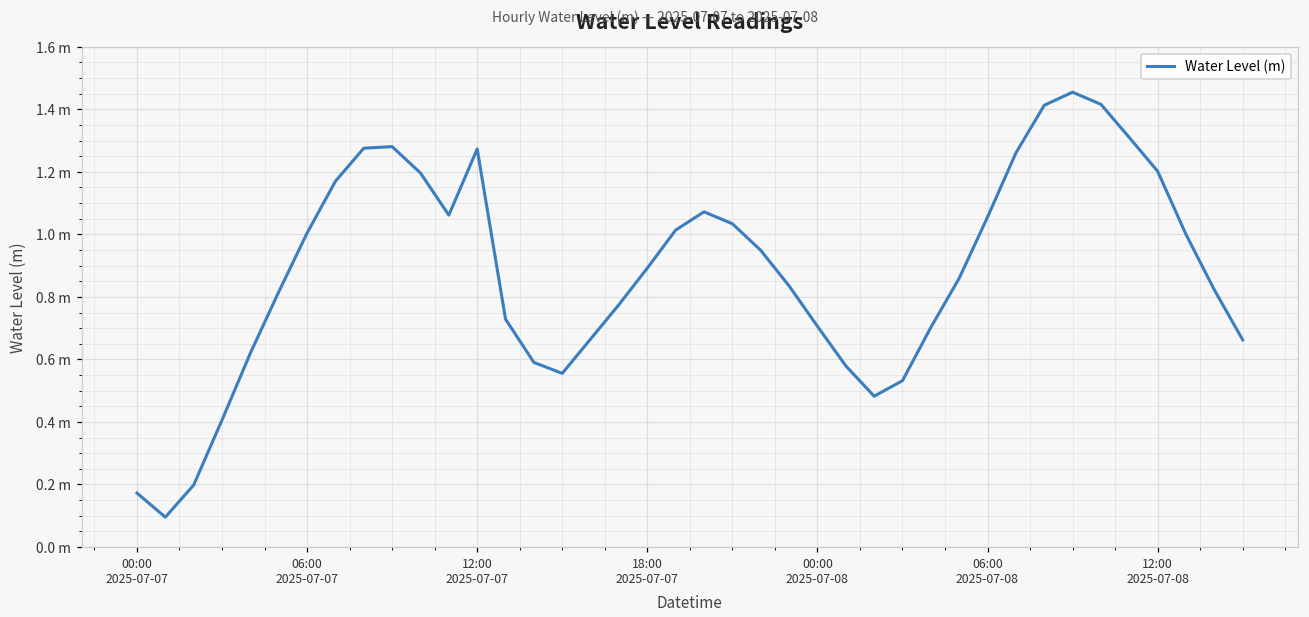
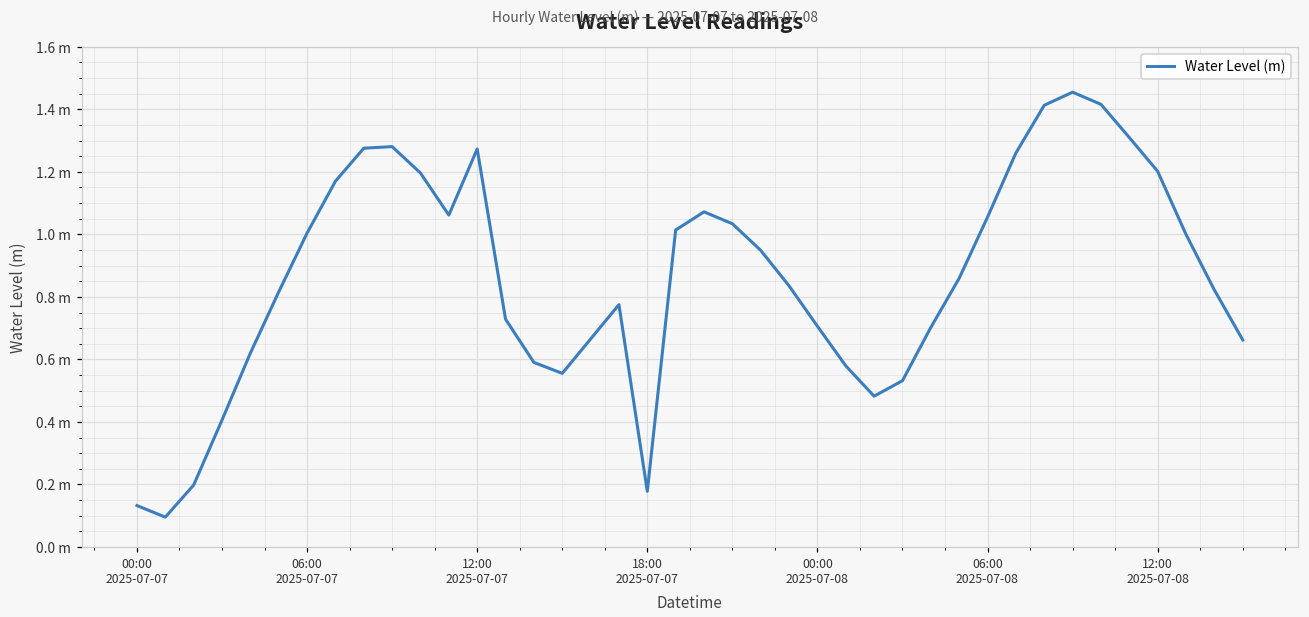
  {
-   "00:00 2025-07-07": "0.17 m",
+   "00:00 2025-07-07": "0.13 m",
    "06:00 2025-07-07": "1.00 m",
    "12:00 2025-07-07": "1.27 m",
-   "18:00 2025-07-07": "0.89 m",
+   "18:00 2025-07-07": "0.18 m",
    "00:00 2025-07-08": "0.71 m",
    "06:00 2025-07-08": "1.06 m",
    "12:00 2025-07-08": "1.20 m"
  }
